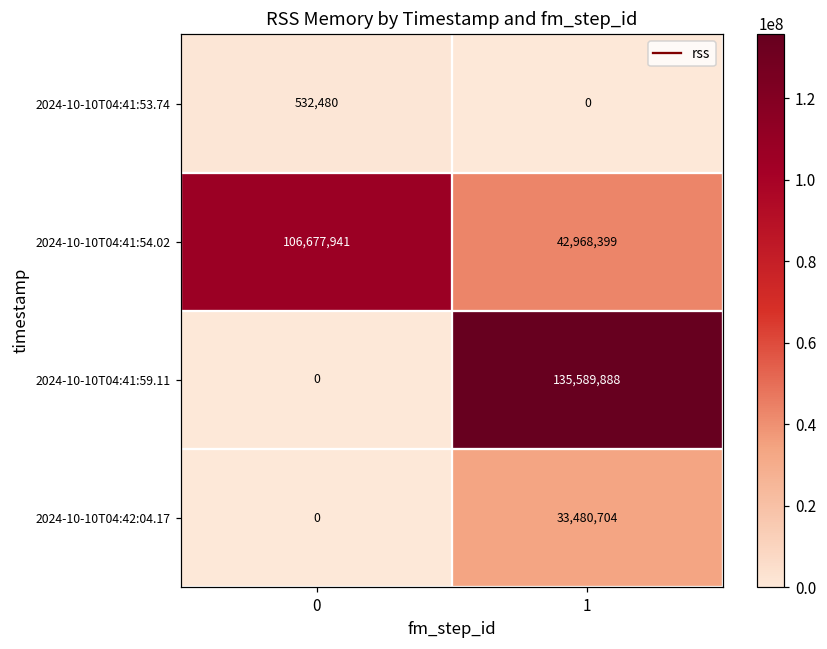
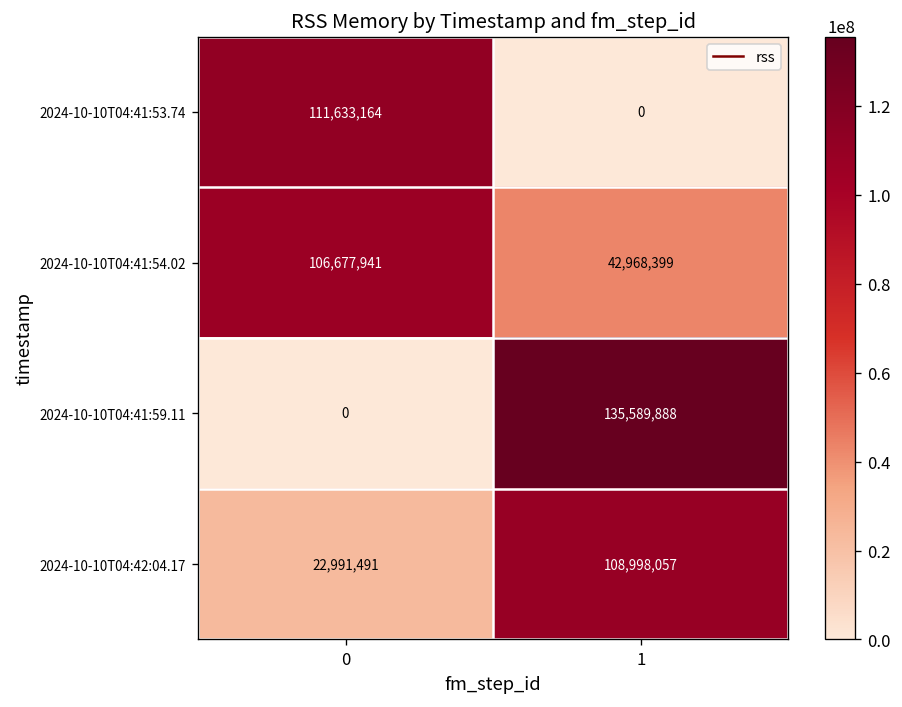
  {
    "2024-10-10T04:41:53.74": {
-     "0": "532,480",
+     "0": "111,633,164",
      "1": "0"
    },
    "2024-10-10T04:41:54.02": {
      "0": "106,677,941",
      "1": "42,968,399"
    },
    "2024-10-10T04:41:59.11": {
      "0": "0",
      "1": "135,589,888"
    },
    "2024-10-10T04:42:04.17": {
-     "0": "0",
-     "1": "33,480,704"
+     "0": "22,991,491",
+     "1": "108,998,057"
    }
  }
